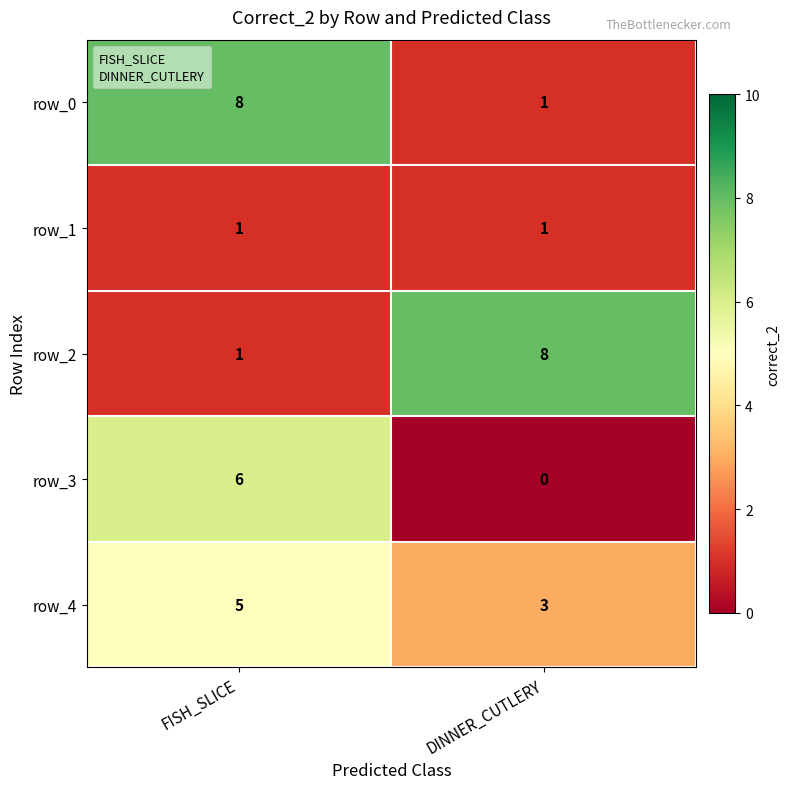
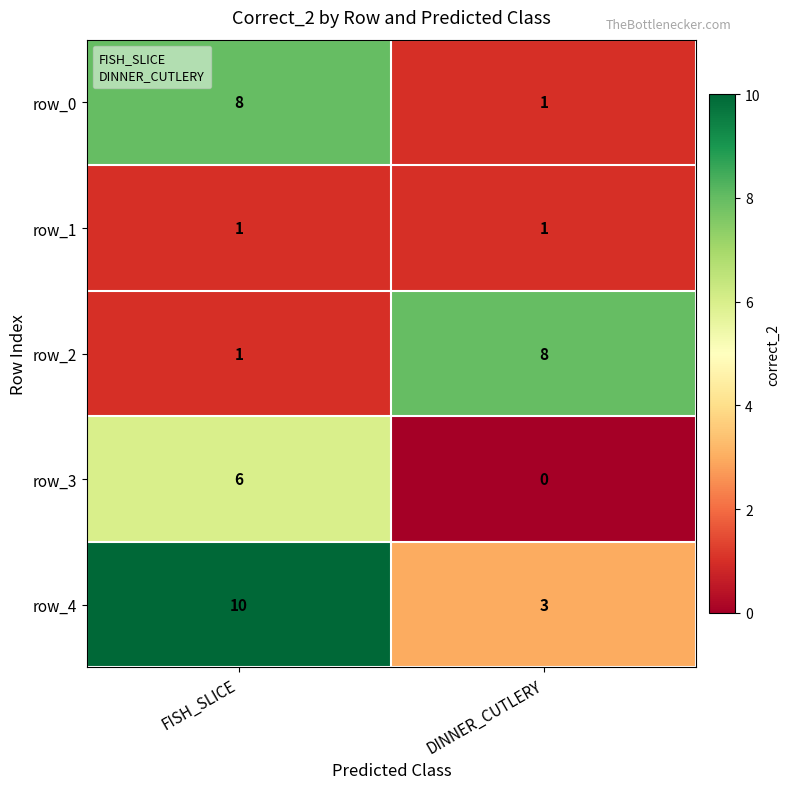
  {
    "row_0": {
      "FISH_SLICE": 8,
      "DINNER_CUTLERY": 1
    },
    "row_1": {
      "FISH_SLICE": 1,
      "DINNER_CUTLERY": 1
    },
    "row_2": {
      "FISH_SLICE": 1,
      "DINNER_CUTLERY": 8
    },
    "row_3": {
      "FISH_SLICE": 6,
      "DINNER_CUTLERY": 0
    },
    "row_4": {
-     "FISH_SLICE": 5,
+     "FISH_SLICE": 10,
      "DINNER_CUTLERY": 3
    }
  }
